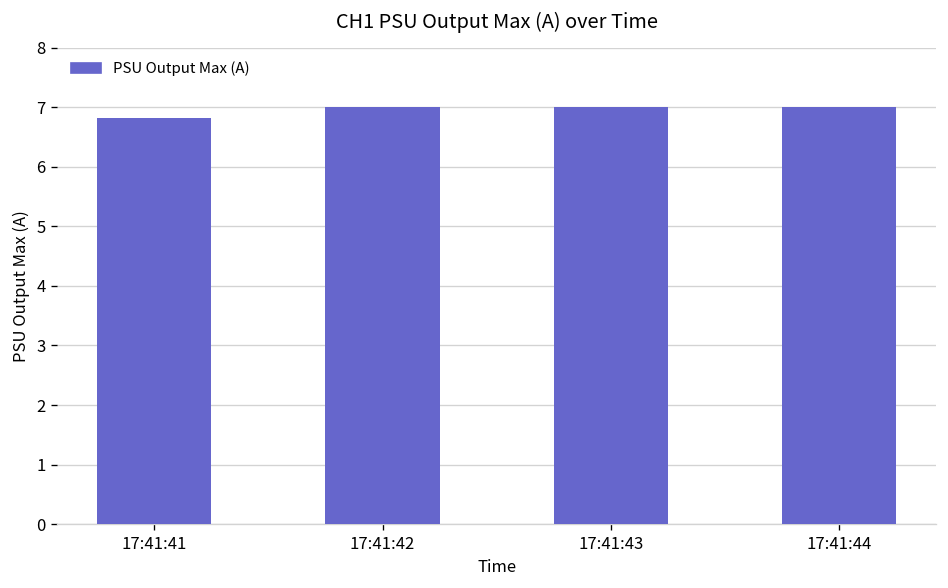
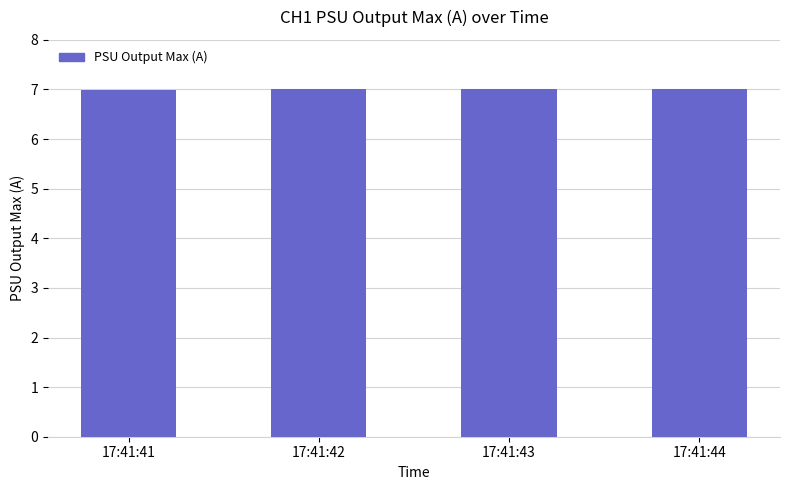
  {
-   "17:41:41": 6.8,
+   "17:41:41": 7.0,
    "17:41:42": 7.0,
    "17:41:43": 7.0,
    "17:41:44": 7.0
  }
